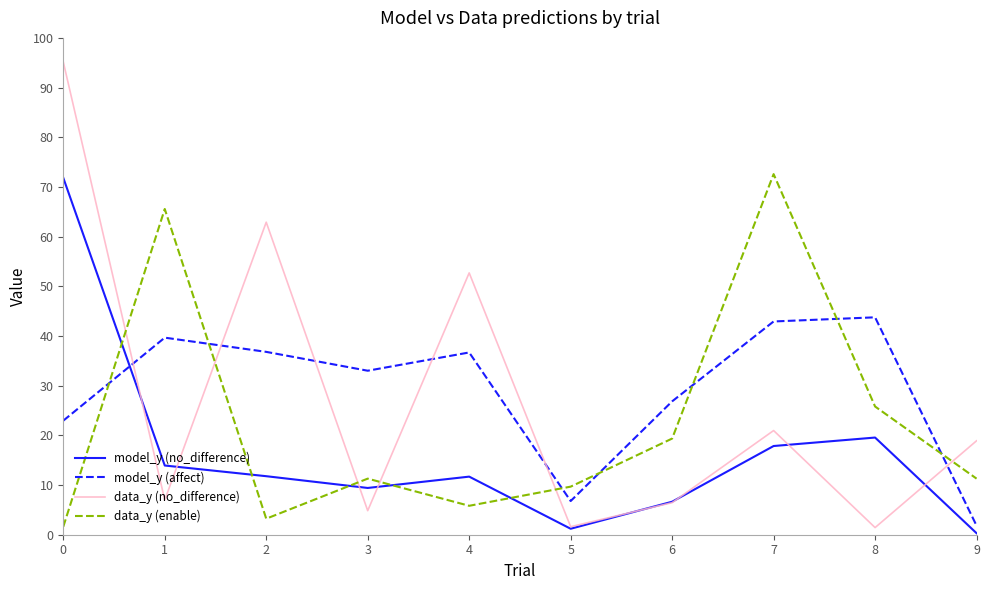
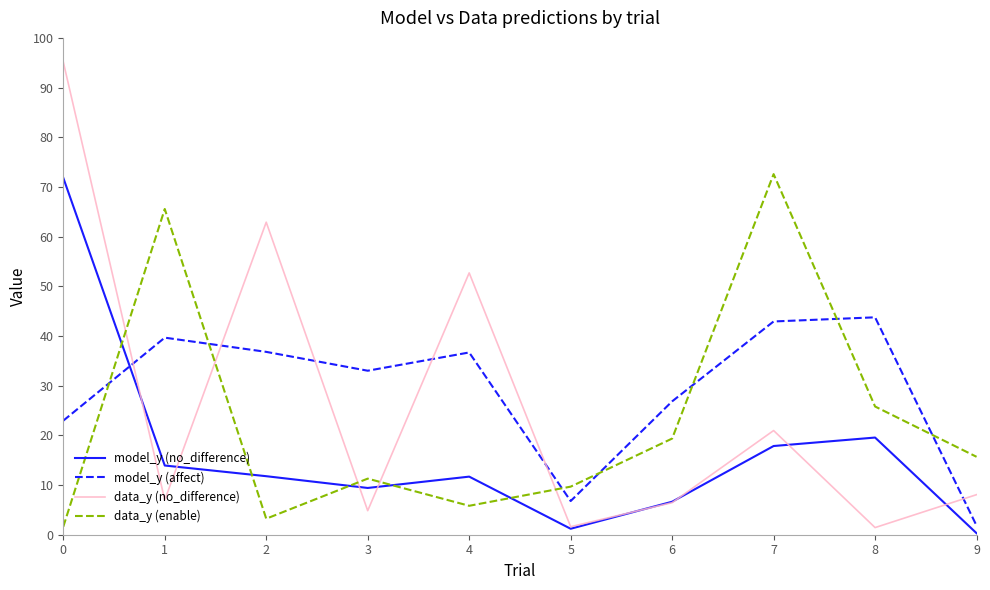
  {
    "data_y (no_difference)": {
      "0": 95,
      "1": 7,
      "2": 63,
      "3": 5,
      "4": 53,
      "7": 21,
      "8": 1,
-     "9": 19
+     "9": 8
    },
    "data_y (enable)": {
      "0": 2,
      "1": 66,
      "2": 3,
      "3": 11,
      "4": 6,
      "5": 10,
      "6": 19,
      "7": 73,
      "8": 26,
-     "9": 11
+     "9": 16
    }
  }
